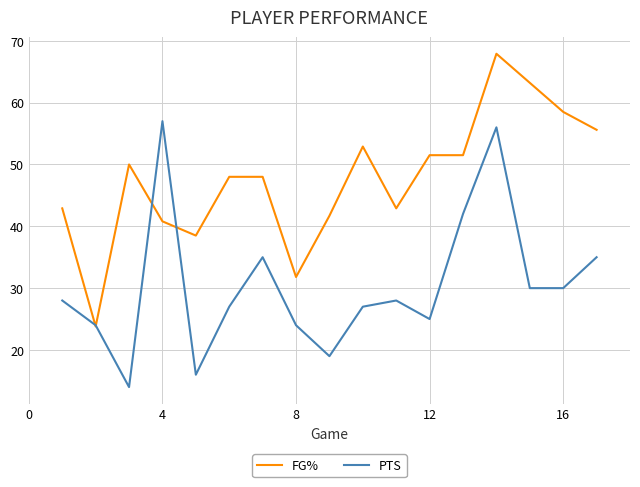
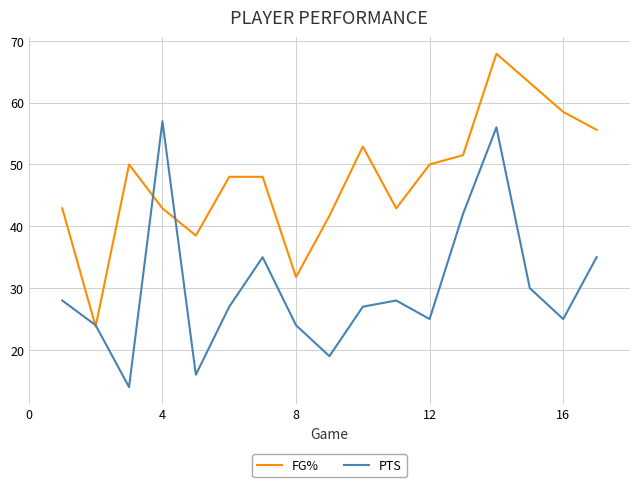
  {
    "FG%": {
-     "4": 41,
+     "4": 43,
      "8": 32,
-     "12": 52,
+     "12": 50,
      "16": 59
    },
    "PTS": {
      "4": 57,
      "8": 24,
      "12": 25,
-     "16": 30
+     "16": 25
    }
  }
